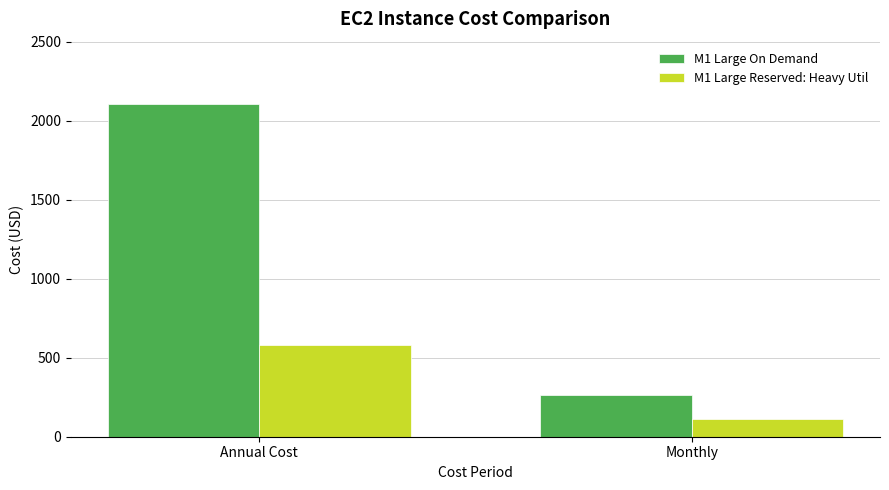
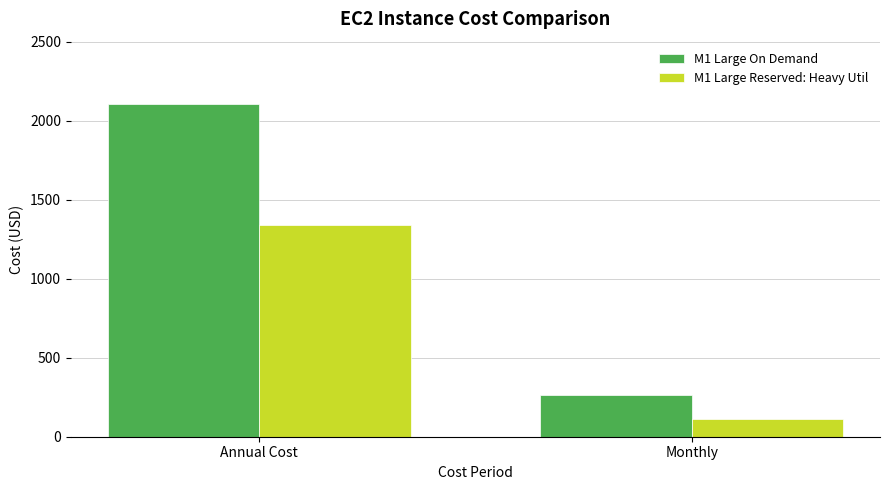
  {
    "M1 Large On Demand": {
      "Annual Cost": 2100,
      "Monthly": 270
    },
    "M1 Large Reserved: Heavy Util": {
-     "Annual Cost": 580,
+     "Annual Cost": 1340,
      "Monthly": 110
    }
  }
